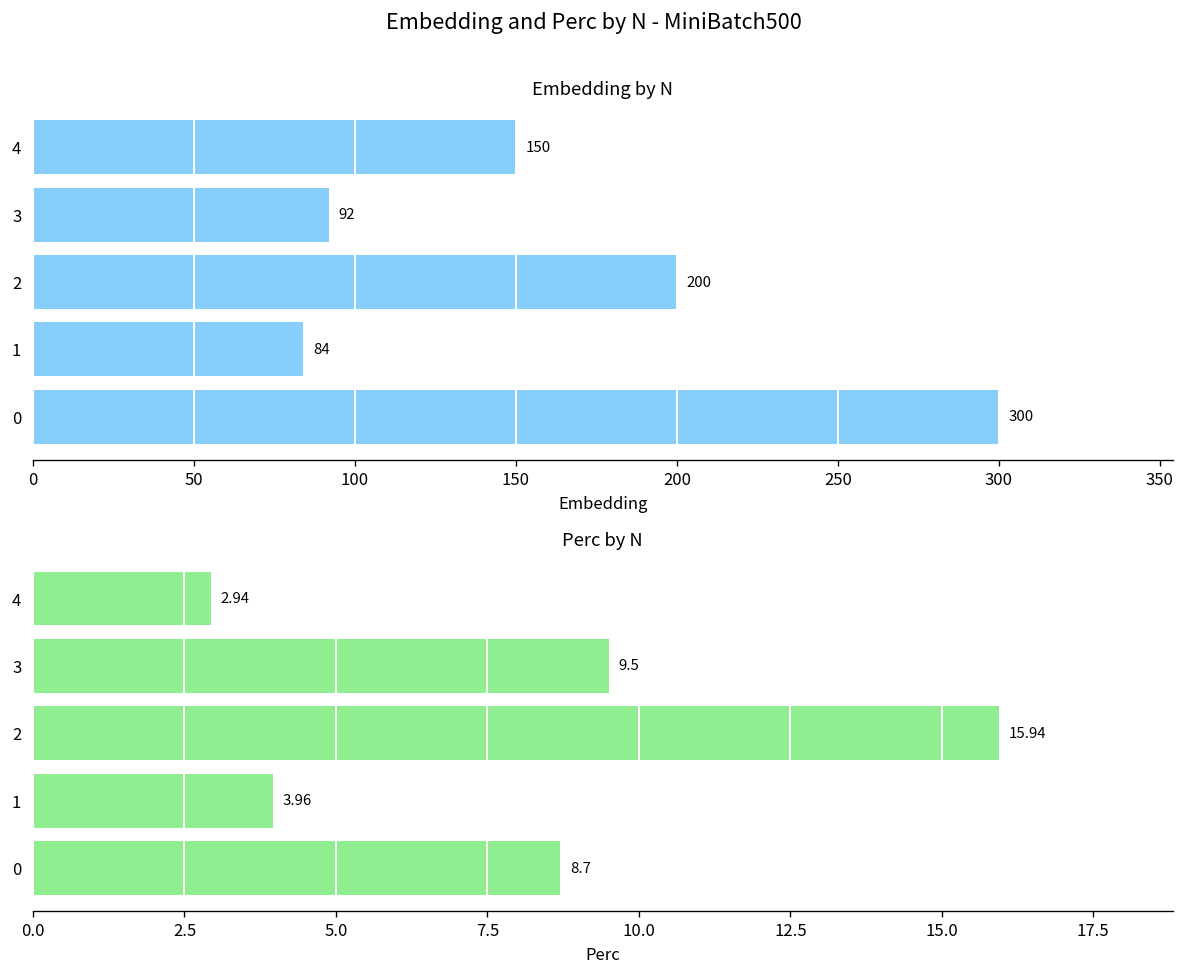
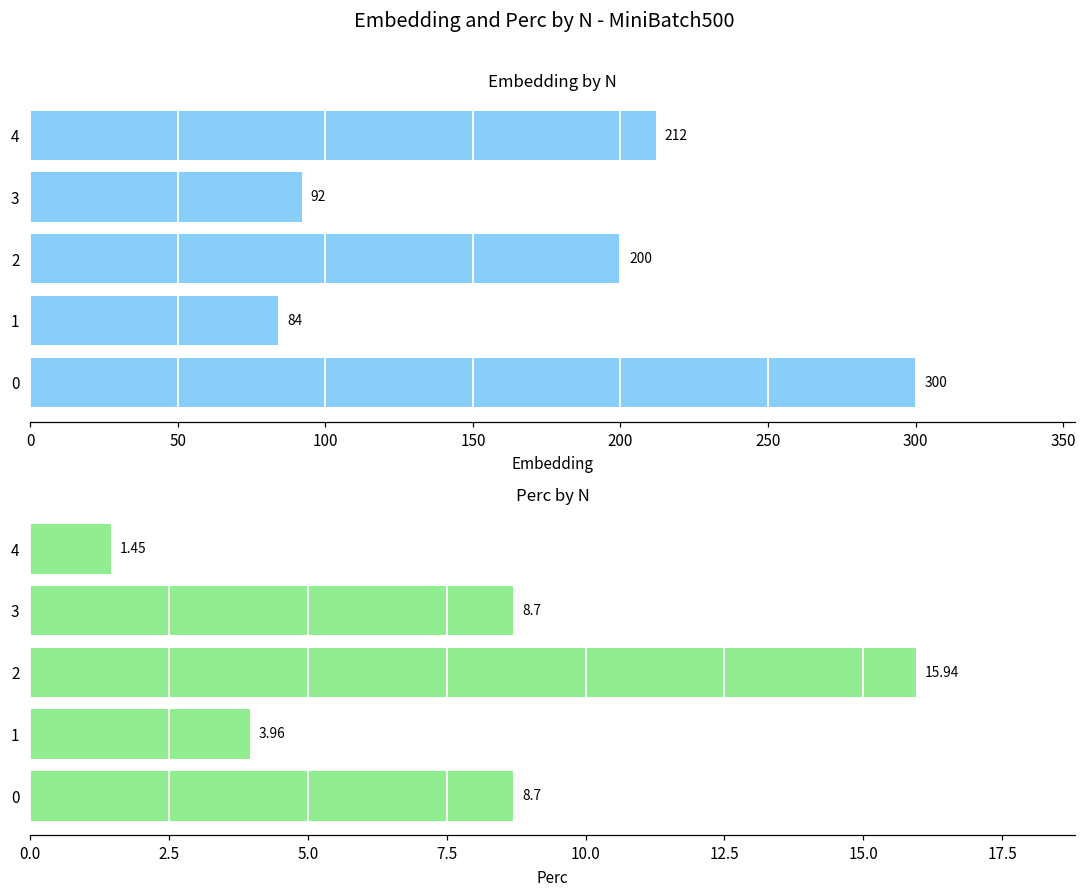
  {
    "Embedding by N": {
-     "4": 150,
+     "4": 212,
      "3": 92,
      "2": 200,
      "1": 84,
      "0": 300
    },
    "Perc by N": {
-     "4": 2.94,
-     "3": 9.5,
+     "4": 1.45,
+     "3": 8.7,
      "2": 15.94,
      "1": 3.96,
      "0": 8.7
    }
  }
